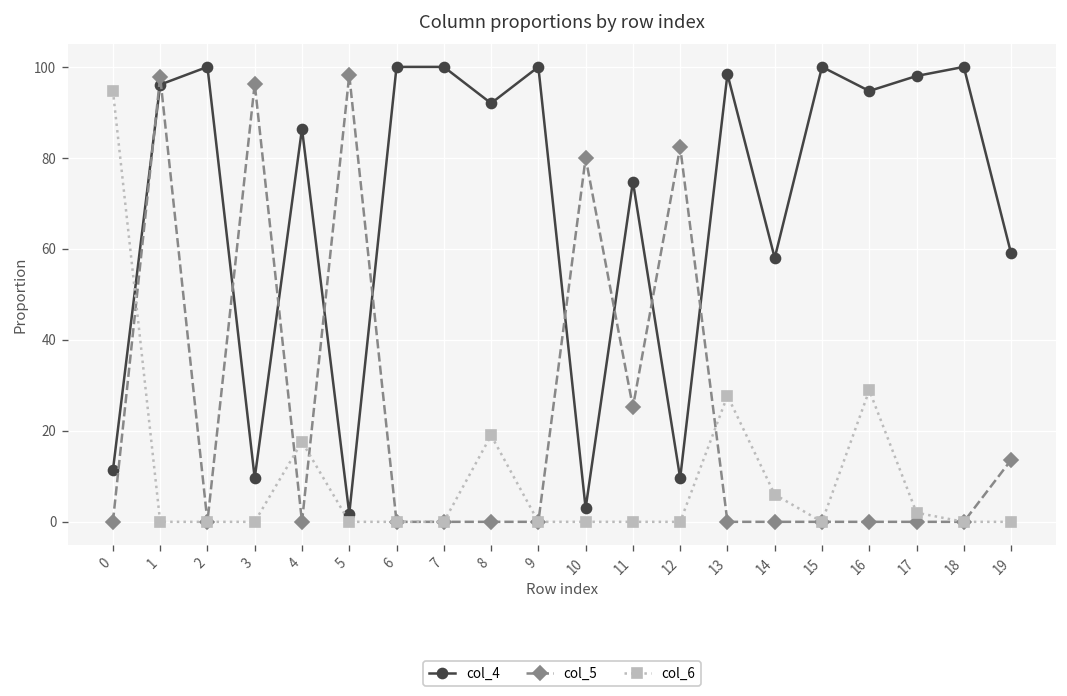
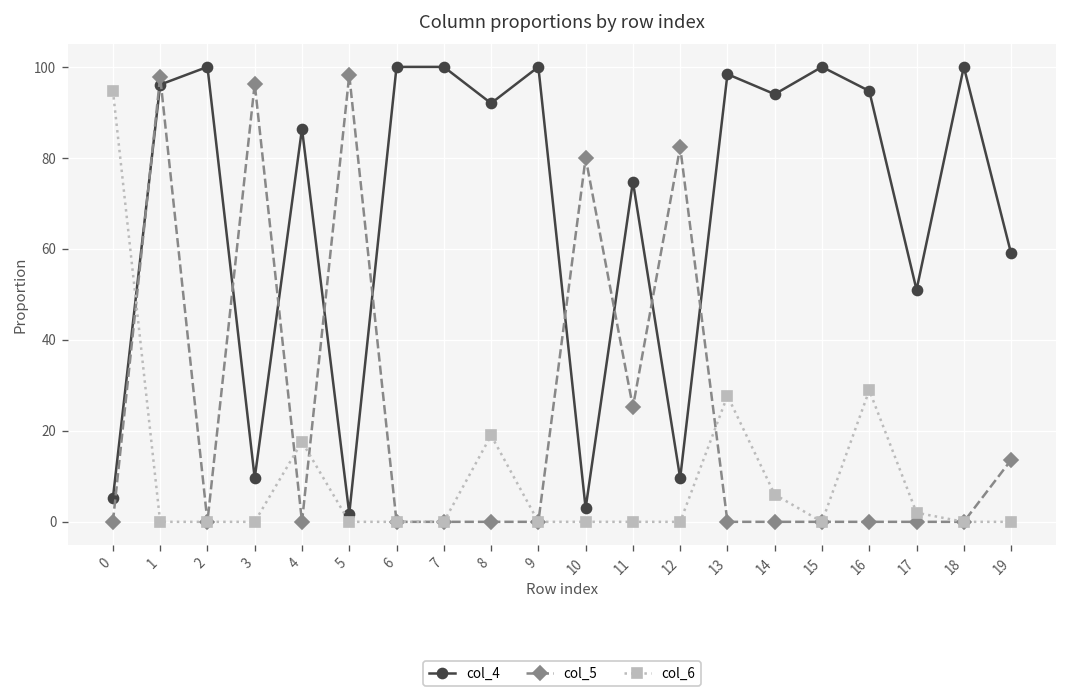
  {
    "col_4": {
-     "0": 11,
+     "0": 5,
      "1": 96,
      "2": 100,
      "3": 10,
      "4": 86,
      "5": 2,
      "6": 100,
      "7": 100,
      "8": 92,
      "9": 100,
      "10": 3,
      "11": 75,
      "12": 10,
      "13": 98,
-     "14": 58,
+     "14": 94,
      "15": 100,
      "16": 95,
-     "17": 98,
+     "17": 51,
      "18": 100,
      "19": 59
    },
    "col_5": {
      "0": 0,
      "1": 98,
      "3": 96,
      "4": 0,
      "5": 98,
      "8": 0,
      "10": 80,
      "11": 25,
      "12": 82,
      "13": 0,
      "14": 0,
      "16": 0,
      "17": 0,
      "19": 14
    },
    "col_6": {
      "0": 95,
      "1": 0,
      "3": 0,
      "4": 18,
      "5": 0,
      "8": 19,
      "10": 0,
      "11": 0,
      "12": 0,
      "13": 28,
      "14": 6,
      "16": 29,
      "17": 2,
      "19": 0
    }
  }
